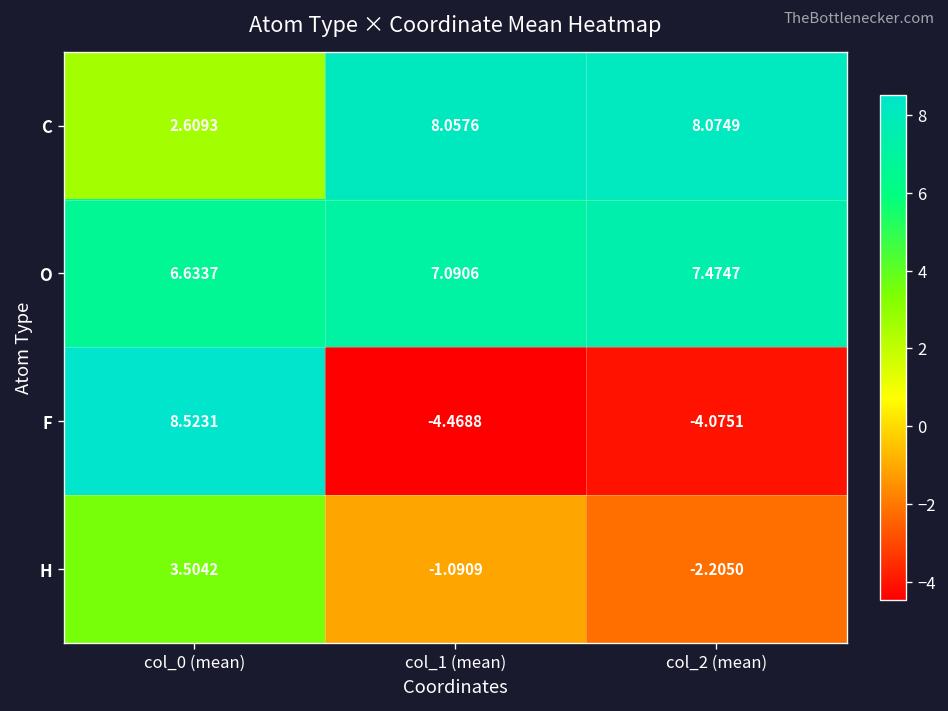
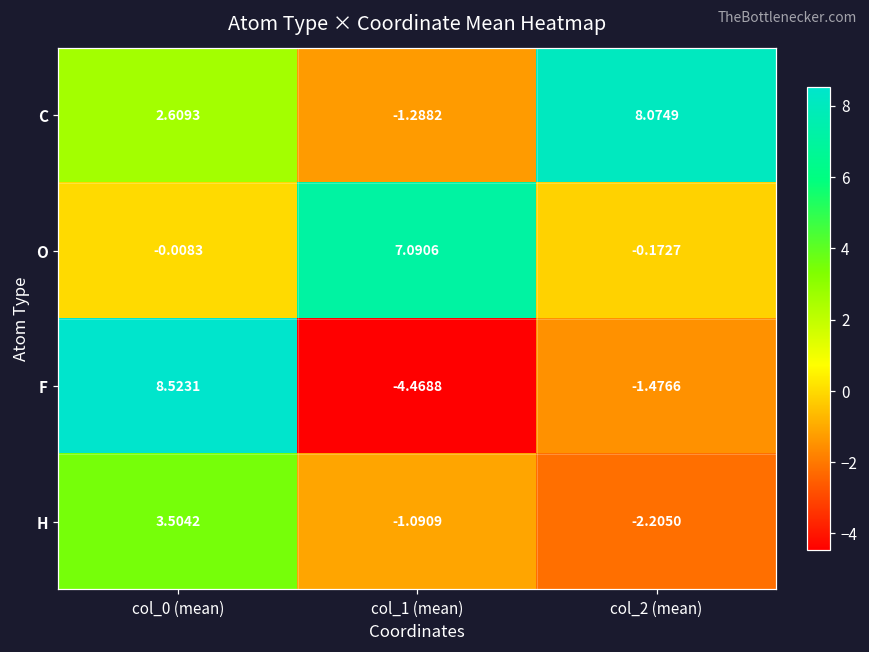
  {
    "C": {
      "col_0 (mean)": 2.6093,
-     "col_1 (mean)": 8.0576,
+     "col_1 (mean)": -1.2882,
      "col_2 (mean)": 8.0749
    },
    "O": {
-     "col_0 (mean)": 6.6337,
+     "col_0 (mean)": -0.0083,
      "col_1 (mean)": 7.0906,
-     "col_2 (mean)": 7.4747
+     "col_2 (mean)": -0.1727
    },
    "F": {
      "col_0 (mean)": 8.5231,
      "col_1 (mean)": -4.4688,
-     "col_2 (mean)": -4.0751
+     "col_2 (mean)": -1.4766
    },
    "H": {
      "col_0 (mean)": 3.5042,
      "col_1 (mean)": -1.0909,
      "col_2 (mean)": -2.2050
    }
  }
